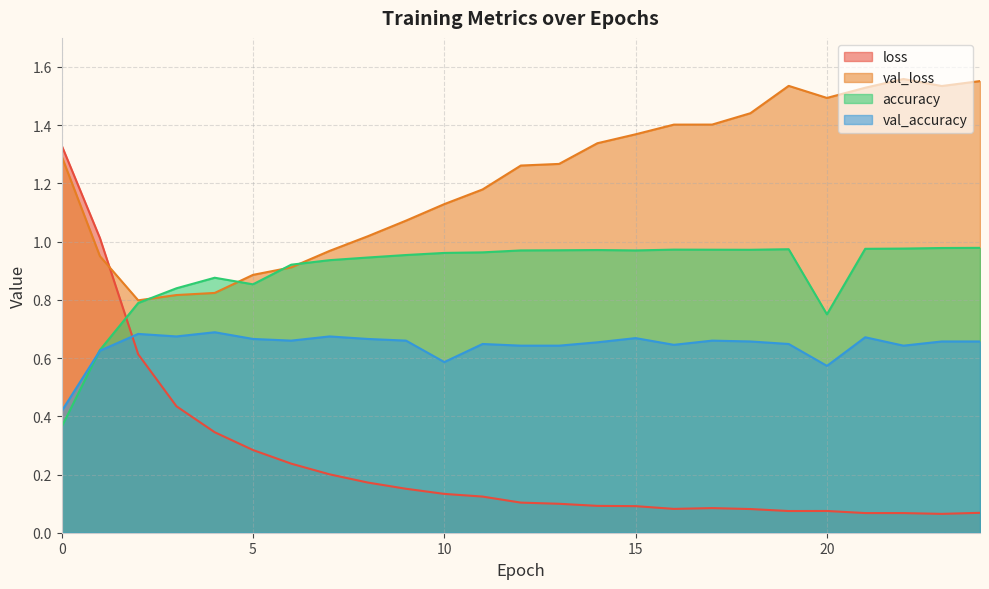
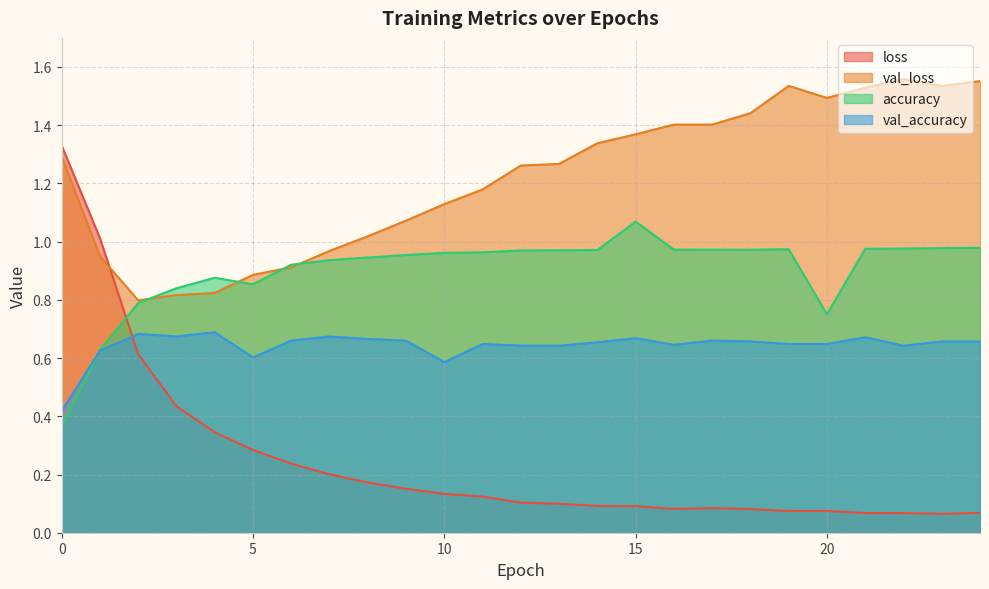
  {
    "accuracy": {
      "0": 0.36,
      "5": 0.85,
      "10": 0.96,
-     "15": 0.97,
+     "15": 1.07,
      "20": 0.75
    },
    "val_accuracy": {
      "0": 0.42,
-     "5": 0.67,
+     "5": 0.60,
      "10": 0.59,
      "15": 0.67,
-     "20": 0.57
+     "20": 0.65
    }
  }
